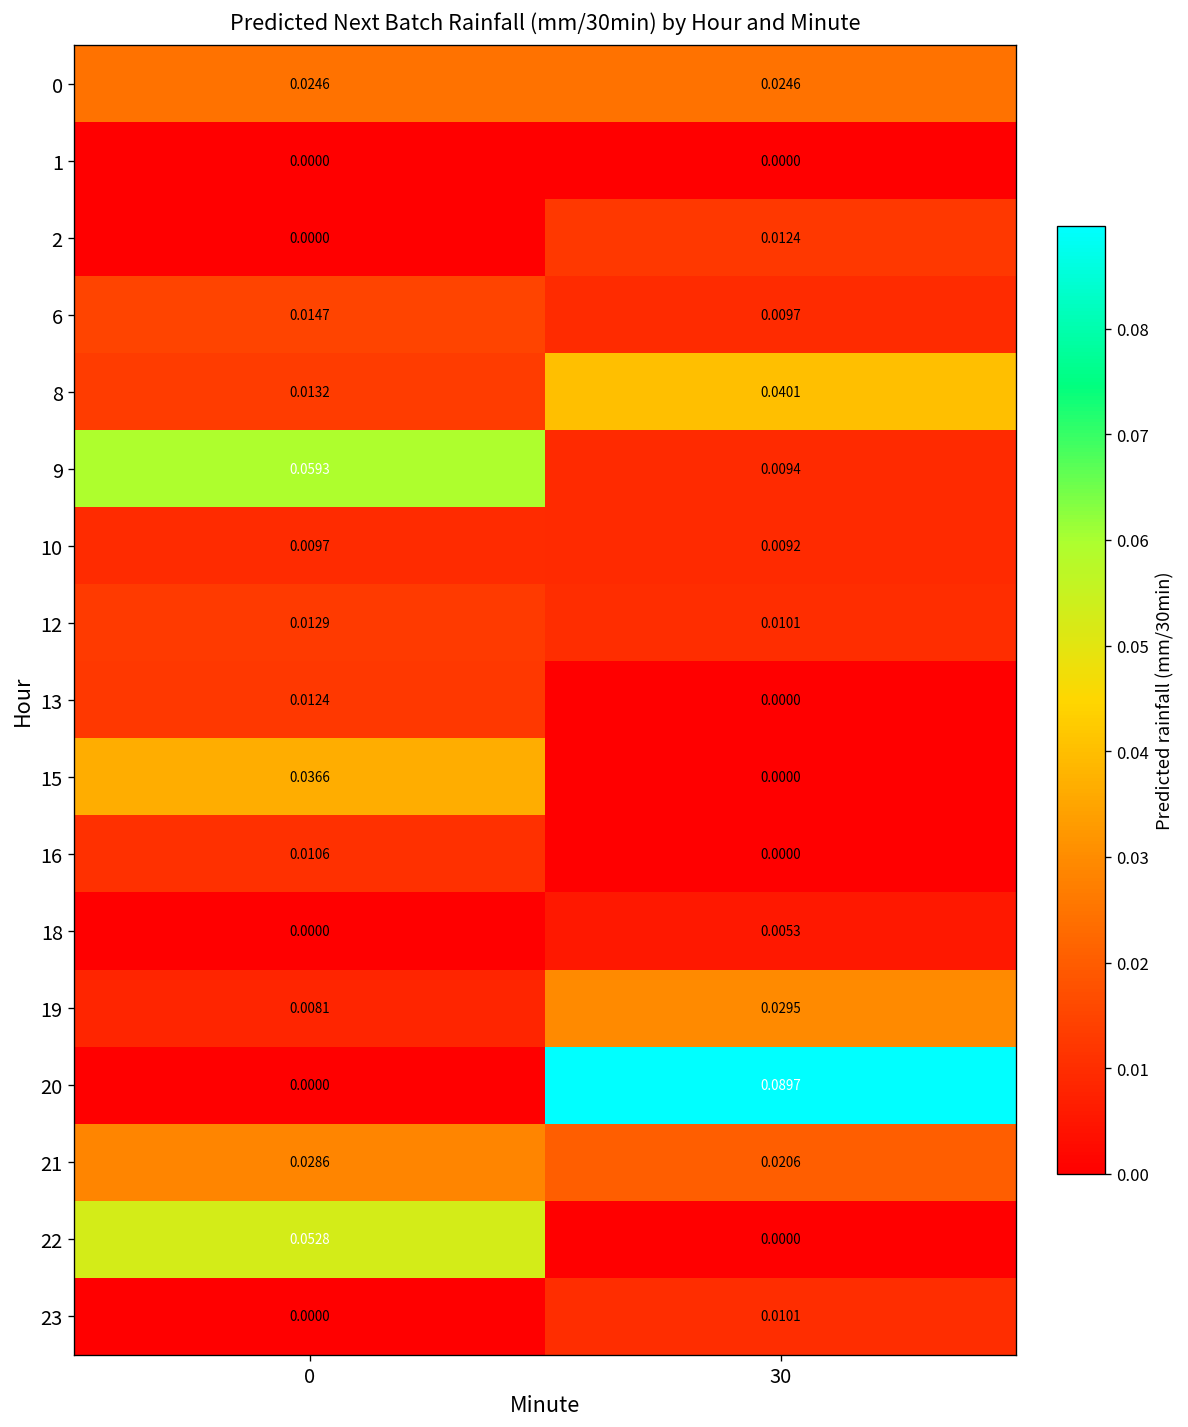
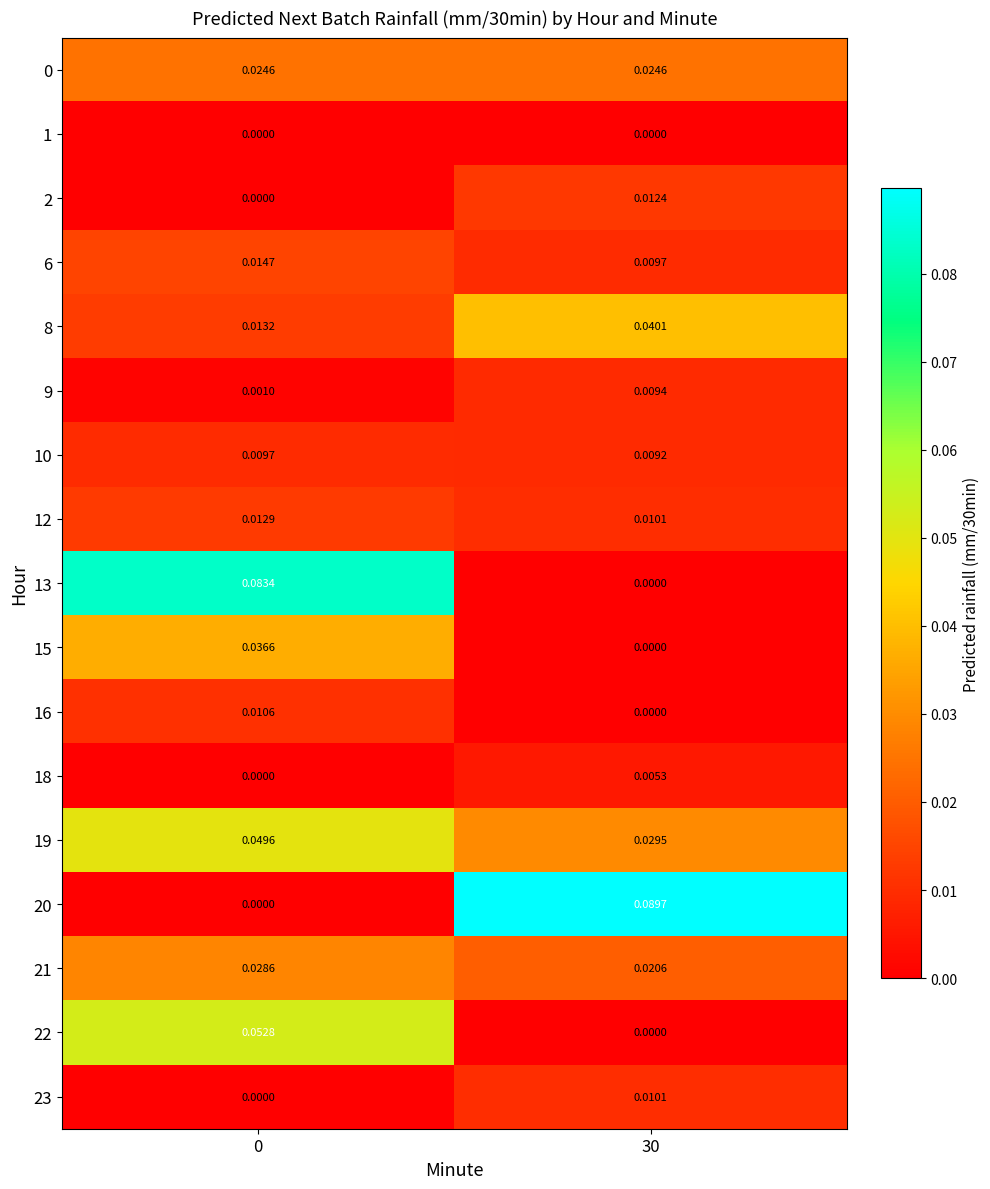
  {
    "0": {
      "0": 0.0246,
      "30": 0.0246
    },
    "1": {
      "0": 0.0000,
      "30": 0.0000
    },
    "2": {
      "0": 0.0000,
      "30": 0.0124
    },
    "6": {
      "0": 0.0147,
      "30": 0.0097
    },
    "8": {
      "0": 0.0132,
      "30": 0.0401
    },
    "9": {
-     "0": 0.0593,
+     "0": 0.0010,
      "30": 0.0094
    },
    "10": {
      "0": 0.0097,
      "30": 0.0092
    },
    "12": {
      "0": 0.0129,
      "30": 0.0101
    },
    "13": {
-     "0": 0.0124,
+     "0": 0.0834,
      "30": 0.0000
    },
    "15": {
      "0": 0.0366,
      "30": 0.0000
    },
    "16": {
      "0": 0.0106,
      "30": 0.0000
    },
    "18": {
      "0": 0.0000,
      "30": 0.0053
    },
    "19": {
-     "0": 0.0081,
+     "0": 0.0496,
      "30": 0.0295
    },
    "20": {
      "0": 0.0000,
      "30": 0.0897
    },
    "21": {
      "0": 0.0286,
      "30": 0.0206
    },
    "22": {
      "0": 0.0528,
      "30": 0.0000
    },
    "23": {
      "0": 0.0000,
      "30": 0.0101
    }
  }
